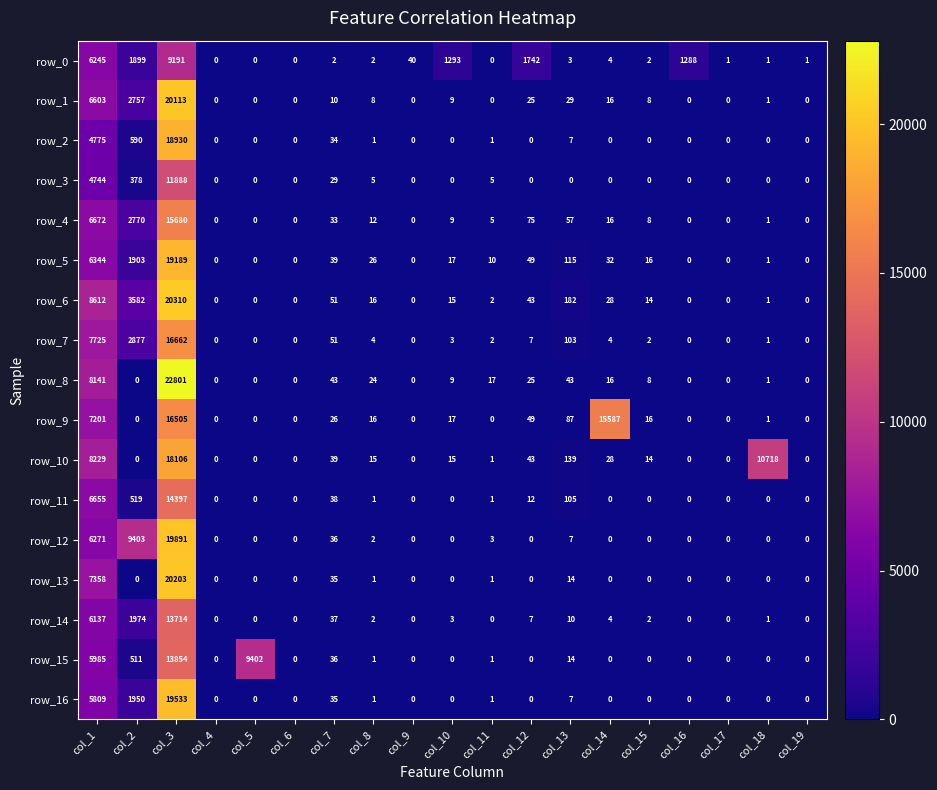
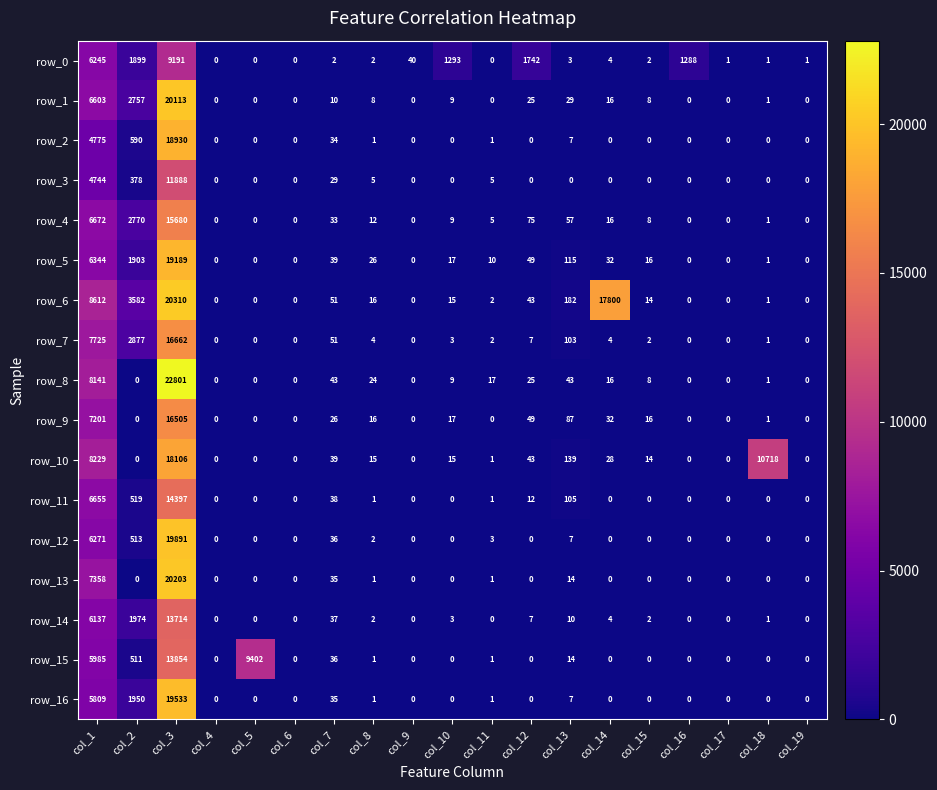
  {
    "row_6": {
      "col_1": 8612,
      "col_2": 3582,
      "col_3": 20310,
      "col_4": 0,
      "col_5": 0,
      "col_6": 0,
      "col_7": 51,
      "col_8": 16,
      "col_9": 0,
      "col_10": 15,
      "col_11": 2,
      "col_12": 43,
      "col_13": 182,
-     "col_14": 28,
+     "col_14": 17800,
      "col_15": 14,
      "col_16": 0,
      "col_17": 0,
      "col_18": 1,
      "col_19": 0
    },
    "row_9": {
      "col_1": 7201,
      "col_2": 0,
      "col_3": 16505,
      "col_4": 0,
      "col_5": 0,
      "col_6": 0,
      "col_7": 26,
      "col_8": 16,
      "col_9": 0,
      "col_10": 17,
      "col_11": 0,
      "col_12": 49,
      "col_13": 87,
-     "col_14": 15587,
+     "col_14": 32,
      "col_15": 16,
      "col_16": 0,
      "col_17": 0,
      "col_18": 1,
      "col_19": 0
    },
    "row_12": {
      "col_1": 6271,
-     "col_2": 9403,
+     "col_2": 513,
      "col_3": 19891,
      "col_4": 0,
      "col_5": 0,
      "col_6": 0,
      "col_7": 36,
      "col_8": 2,
      "col_9": 0,
      "col_10": 0,
      "col_11": 3,
      "col_12": 0,
      "col_13": 7,
      "col_14": 0,
      "col_15": 0,
      "col_16": 0,
      "col_17": 0,
      "col_18": 0,
      "col_19": 0
    }
  }
